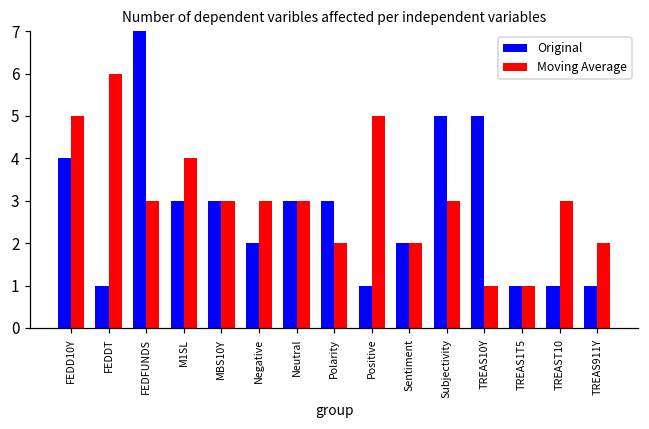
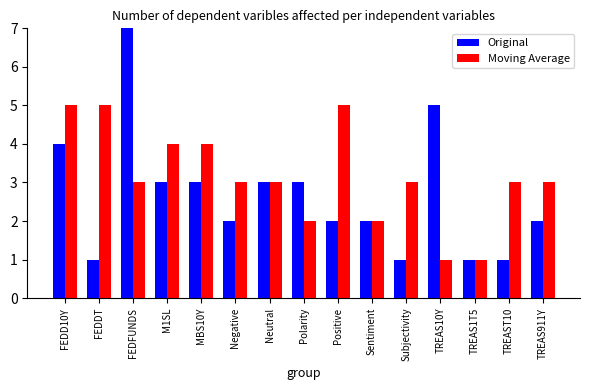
  {
    "Original": {
      "FEDD10Y": 4,
      "FEDDT": 1,
      "FEDFUNDS": 7,
      "M1SL": 3,
      "MBS10Y": 3,
      "Negative": 2,
      "Neutral": 3,
      "Polarity": 3,
-     "Positive": 1,
+     "Positive": 2,
      "Sentiment": 2,
-     "Subjectivity": 5,
+     "Subjectivity": 1,
      "TREAS10Y": 5,
      "TREAS1T5": 1,
      "TREAST10": 1,
-     "TREAS911Y": 1
+     "TREAS911Y": 2
    },
    "Moving Average": {
      "FEDD10Y": 5,
-     "FEDDT": 6,
+     "FEDDT": 5,
      "FEDFUNDS": 3,
      "M1SL": 4,
-     "MBS10Y": 3,
+     "MBS10Y": 4,
      "Negative": 3,
      "Neutral": 3,
      "Polarity": 2,
      "Positive": 5,
      "Sentiment": 2,
      "Subjectivity": 3,
      "TREAS10Y": 1,
      "TREAS1T5": 1,
      "TREAST10": 3,
-     "TREAS911Y": 2
+     "TREAS911Y": 3
    }
  }
